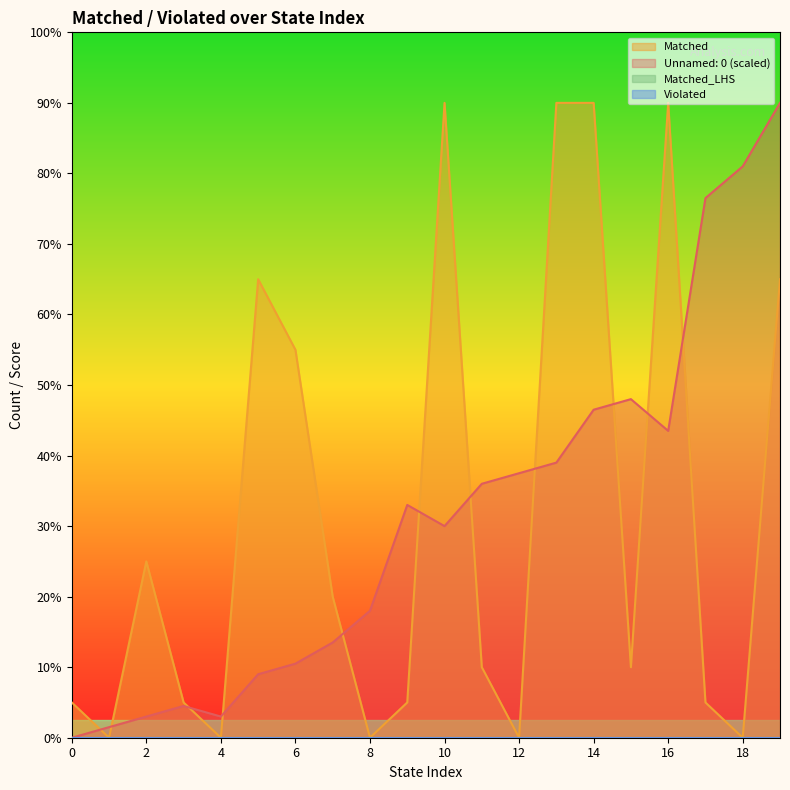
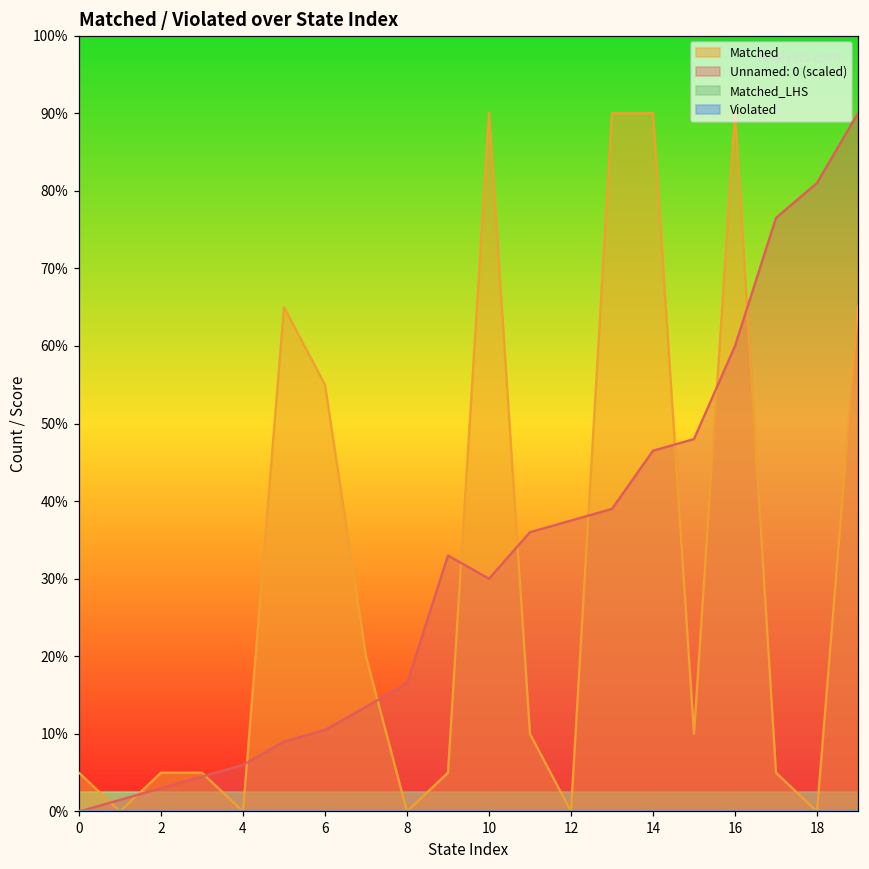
  {
    "Matched": {
      "0": "5%",
-     "2": "25%",
+     "2": "5%",
      "6": "55%",
      "10": "90%",
      "14": "90%"
    },
    "Unnamed: 0 (scaled)": {
      "2": "3%",
-     "4": "3%",
+     "4": "6%",
      "6": "11%",
-     "8": "18%",
+     "8": "17%",
      "10": "30%",
      "12": "38%",
      "14": "47%",
-     "16": "44%",
+     "16": "60%",
      "18": "81%"
    }
  }
